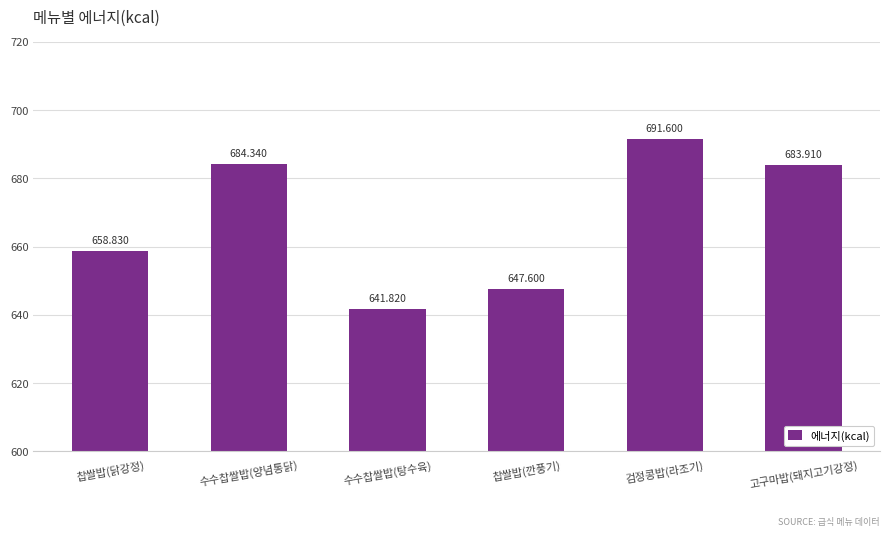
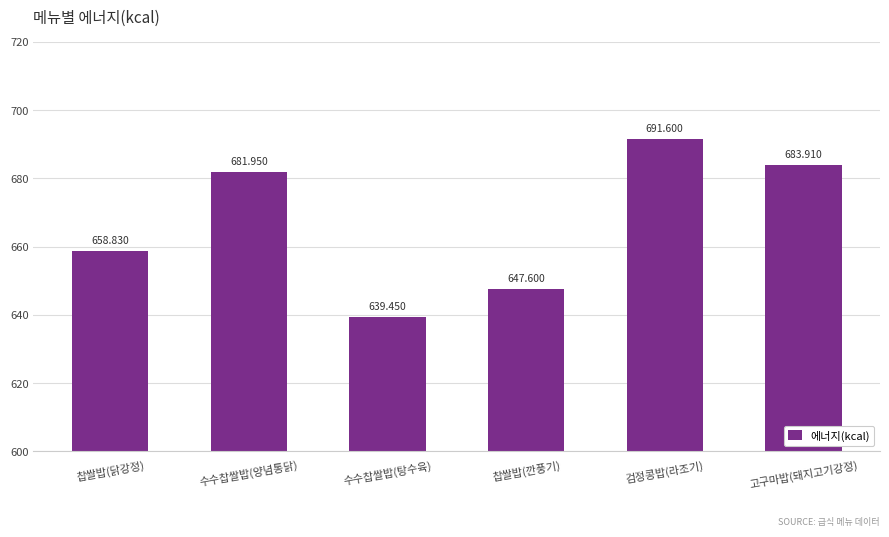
  {
    "찹쌀밥(닭강정)": 658.830,
-   "수수찹쌀밥(양념통닭)": 684.340,
-   "수수찹쌀밥(탕수육)": 641.820,
+   "수수찹쌀밥(양념통닭)": 681.950,
+   "수수찹쌀밥(탕수육)": 639.450,
    "찹쌀밥(깐풍기)": 647.600,
    "검정콩밥(라조기)": 691.600,
    "고구마밥(돼지고기강정)": 683.910
  }
